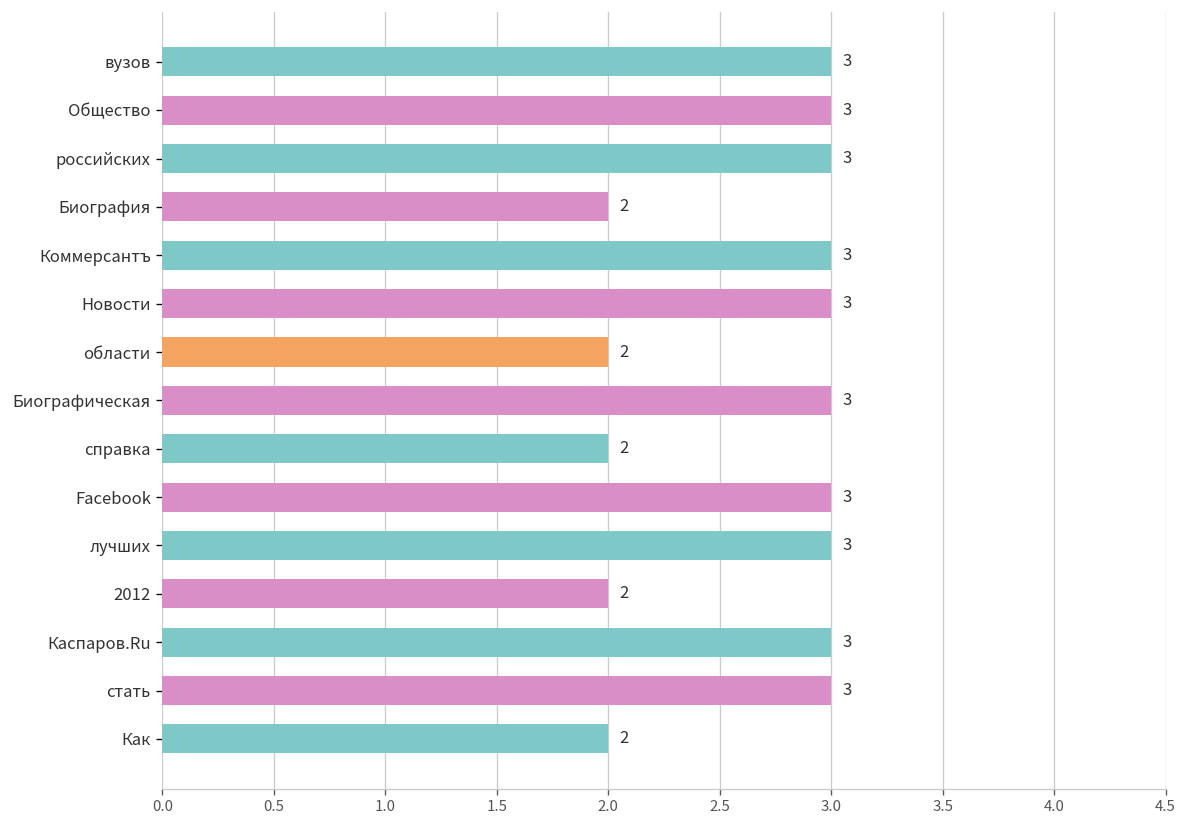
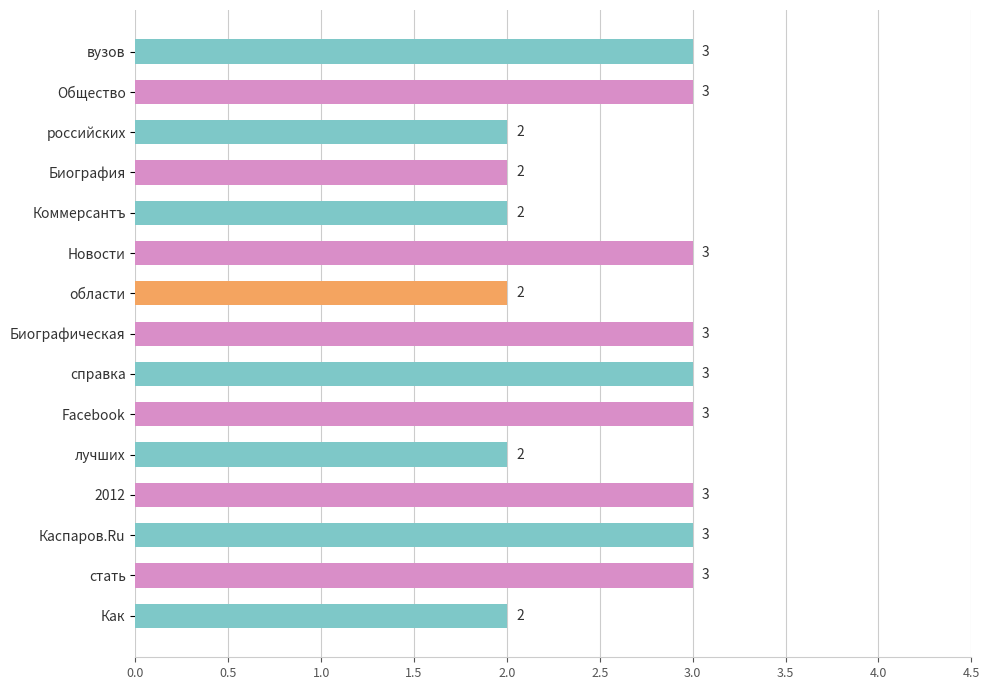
  {
    "вузов": 3,
    "Общество": 3,
-   "российских": 3,
+   "российских": 2,
    "Биография": 2,
-   "Коммерсантъ": 3,
+   "Коммерсантъ": 2,
    "Новости": 3,
    "области": 2,
    "Биографическая": 3,
-   "справка": 2,
+   "справка": 3,
    "Facebook": 3,
-   "лучших": 3,
-   "2012": 2,
+   "лучших": 2,
+   "2012": 3,
    "Каспаров.Ru": 3,
    "стать": 3,
    "Как": 2
  }
